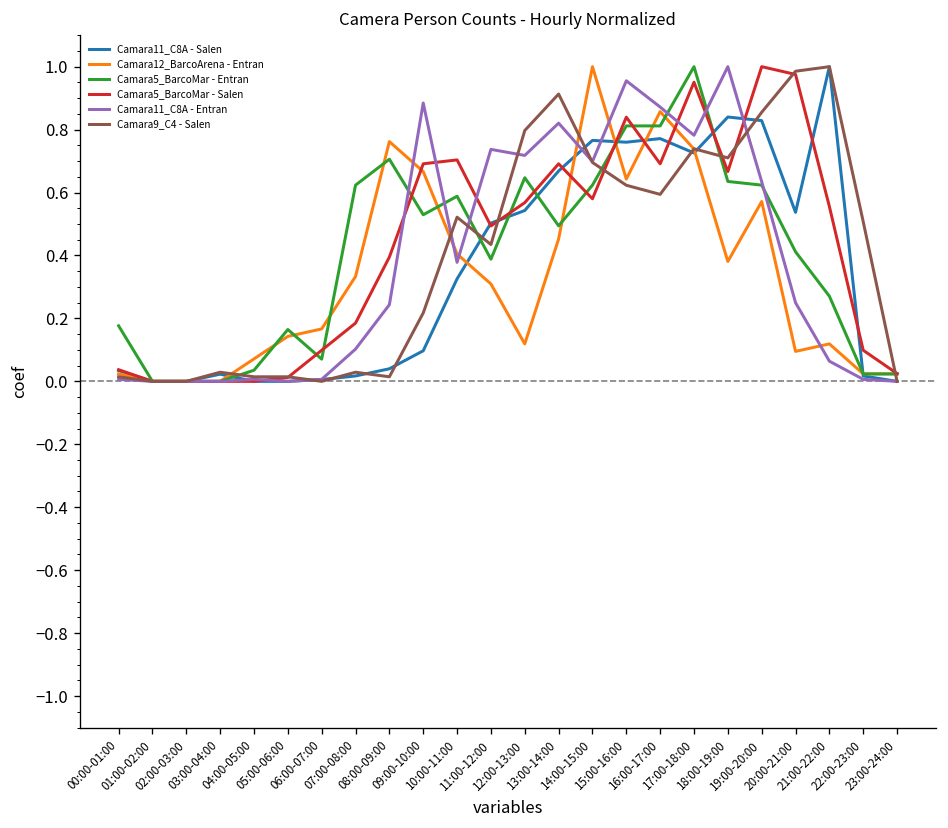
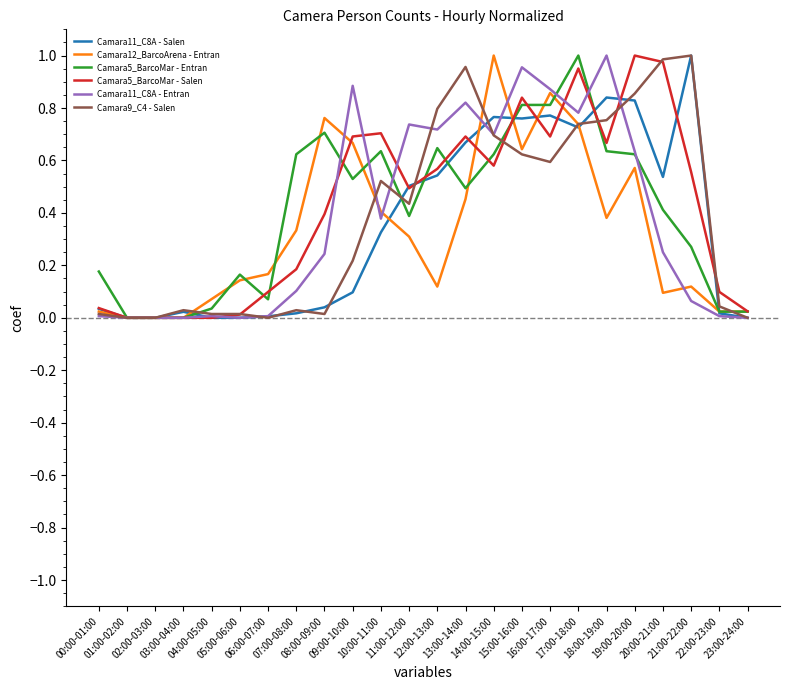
  {
    "Camara11_C8A - Salen": {
      "07:00-08:00": 0.02,
      "08:00-09:00": 0.04,
      "09:00-10:00": 0.10,
      "10:00-11:00": 0.33,
      "12:00-13:00": 0.54,
      "13:00-14:00": 0.67,
      "14:00-15:00": 0.77,
      "15:00-16:00": 0.76,
      "16:00-17:00": 0.77,
      "17:00-18:00": 0.73,
      "18:00-19:00": 0.84,
      "19:00-20:00": 0.83,
      "20:00-21:00": 0.54
    },
    "Camara12_BarcoArena - Entran": {
      "04:00-05:00": 0.07,
      "05:00-06:00": 0.14,
      "06:00-07:00": 0.17,
      "07:00-08:00": 0.33,
      "08:00-09:00": 0.76,
      "09:00-10:00": 0.67,
      "10:00-11:00": 0.40,
      "11:00-12:00": 0.31,
      "12:00-13:00": 0.12,
      "13:00-14:00": 0.45,
      "14:00-15:00": 1.00,
      "15:00-16:00": 0.64,
      "16:00-17:00": 0.86,
      "18:00-19:00": 0.38,
      "19:00-20:00": 0.57,
      "20:00-21:00": 0.10,
      "21:00-22:00": 0.12
    },
    "Camara5_BarcoMar - Entran": {
      "00:00-01:00": 0.18,
      "04:00-05:00": 0.04,
      "05:00-06:00": 0.16,
      "06:00-07:00": 0.07,
      "07:00-08:00": 0.62,
      "08:00-09:00": 0.71,
      "09:00-10:00": 0.53,
-     "10:00-11:00": 0.59,
+     "10:00-11:00": 0.64,
      "11:00-12:00": 0.39,
      "12:00-13:00": 0.65,
      "13:00-14:00": 0.49,
      "14:00-15:00": 0.62,
      "15:00-16:00": 0.81,
      "16:00-17:00": 0.81,
      "17:00-18:00": 1.00,
      "18:00-19:00": 0.64,
      "19:00-20:00": 0.62,
      "20:00-21:00": 0.41,
      "21:00-22:00": 0.27
    },
    "Camara5_BarcoMar - Salen": {
      "06:00-07:00": 0.10,
      "07:00-08:00": 0.19,
      "08:00-09:00": 0.40,
      "09:00-10:00": 0.69,
      "10:00-11:00": 0.70,
      "12:00-13:00": 0.57,
      "13:00-14:00": 0.69,
      "14:00-15:00": 0.58,
      "15:00-16:00": 0.84,
      "16:00-17:00": 0.69,
      "17:00-18:00": 0.95,
      "18:00-19:00": 0.67,
      "19:00-20:00": 1.00,
      "20:00-21:00": 0.98,
      "21:00-22:00": 0.56,
      "22:00-23:00": 0.10
    },
    "Camara11_C8A - Entran": {
      "07:00-08:00": 0.10,
      "08:00-09:00": 0.24,
      "09:00-10:00": 0.88,
      "10:00-11:00": 0.38,
      "11:00-12:00": 0.74,
      "12:00-13:00": 0.72,
      "13:00-14:00": 0.82,
      "15:00-16:00": 0.96,
      "16:00-17:00": 0.87,
      "17:00-18:00": 0.78,
      "18:00-19:00": 1.00,
      "19:00-20:00": 0.63,
      "20:00-21:00": 0.25,
      "21:00-22:00": 0.06,
      "22:00-23:00": 0.01
    },
    "Camara9_C4 - Salen": {
      "07:00-08:00": 0.03,
      "08:00-09:00": 0.01,
      "09:00-10:00": 0.22,
      "10:00-11:00": 0.52,
      "11:00-12:00": 0.43,
      "12:00-13:00": 0.80,
-     "13:00-14:00": 0.91,
+     "13:00-14:00": 0.96,
      "15:00-16:00": 0.62,
      "16:00-17:00": 0.59,
-     "18:00-19:00": 0.71,
+     "18:00-19:00": 0.75,
      "19:00-20:00": 0.86,
      "20:00-21:00": 0.99,
-     "22:00-23:00": 0.51
+     "22:00-23:00": 0.04
    }
  }
